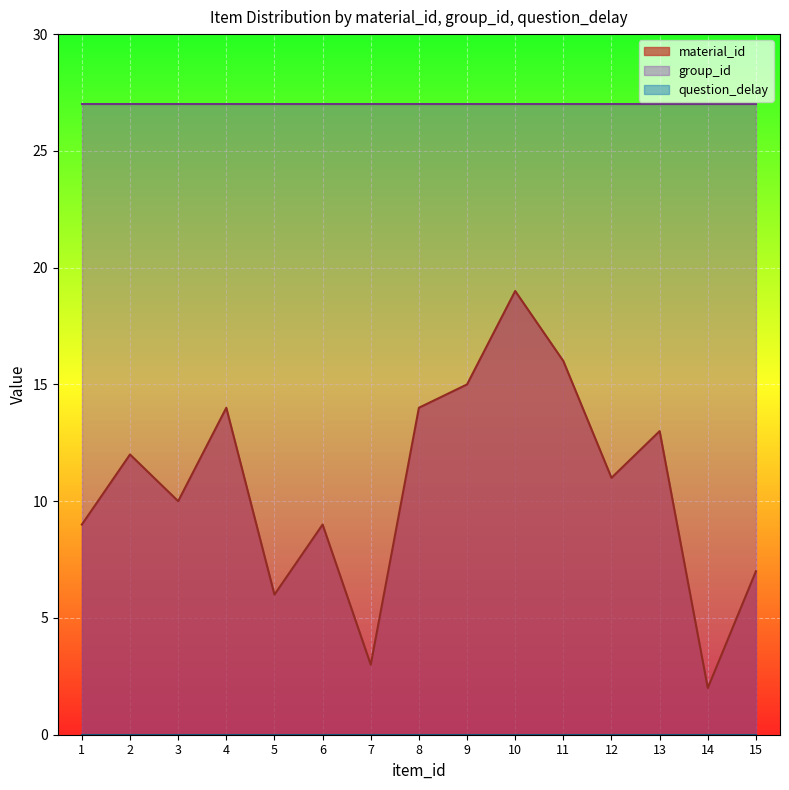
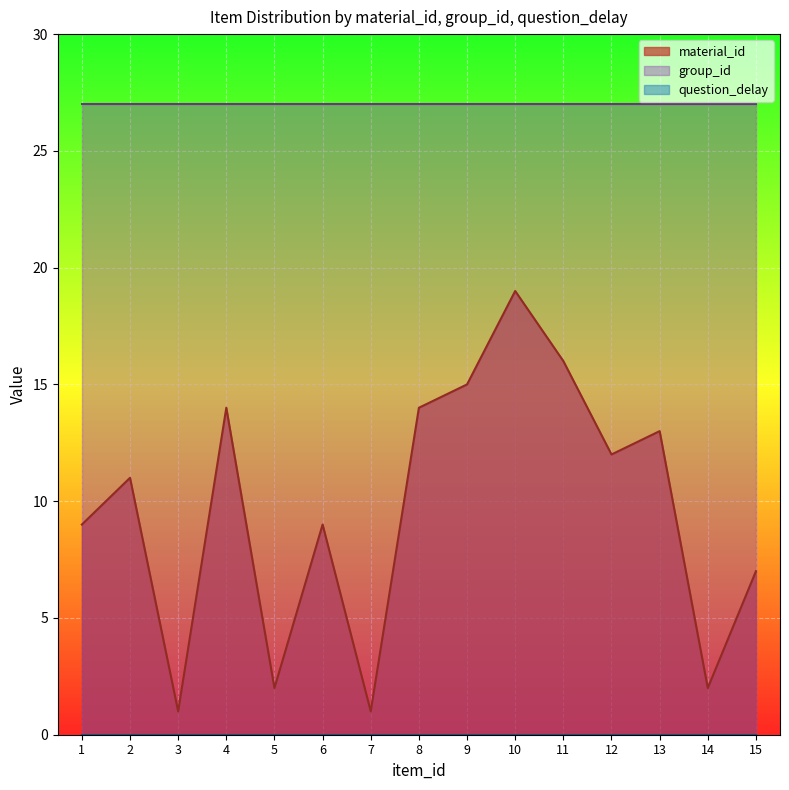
  {
    "material_id": {
      "1": 9,
-     "2": 12,
-     "3": 10,
+     "2": 11,
+     "3": 1,
      "4": 14,
-     "5": 6,
+     "5": 2,
      "6": 9,
-     "7": 3,
+     "7": 1,
      "8": 14,
      "9": 15,
      "10": 19,
      "11": 16,
-     "12": 11,
+     "12": 12,
      "13": 13,
      "14": 2,
      "15": 7
    },
    "group_id": {
      "1": 27,
      "2": 27,
      "3": 27,
      "4": 27,
      "5": 27,
      "6": 27,
      "7": 27,
      "8": 27,
      "9": 27,
      "10": 27,
      "11": 27,
      "12": 27,
      "13": 27,
      "14": 27,
      "15": 27
    },
    "question_delay": {
      "1": 0,
      "2": 0,
      "3": 0,
      "4": 0,
      "5": 0,
      "6": 0,
      "7": 0,
      "8": 0,
      "9": 0,
      "10": 0,
      "11": 0,
      "12": 0,
      "13": 0,
      "14": 0,
      "15": 0
    }
  }
